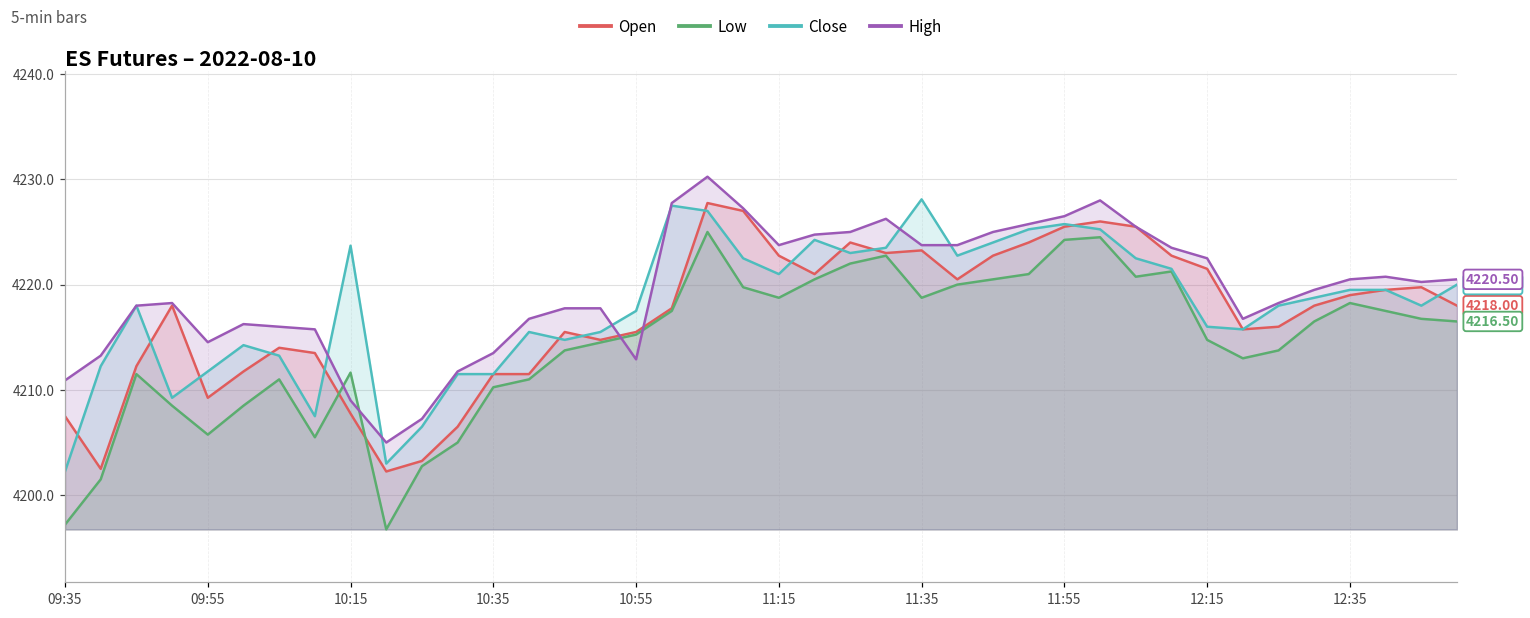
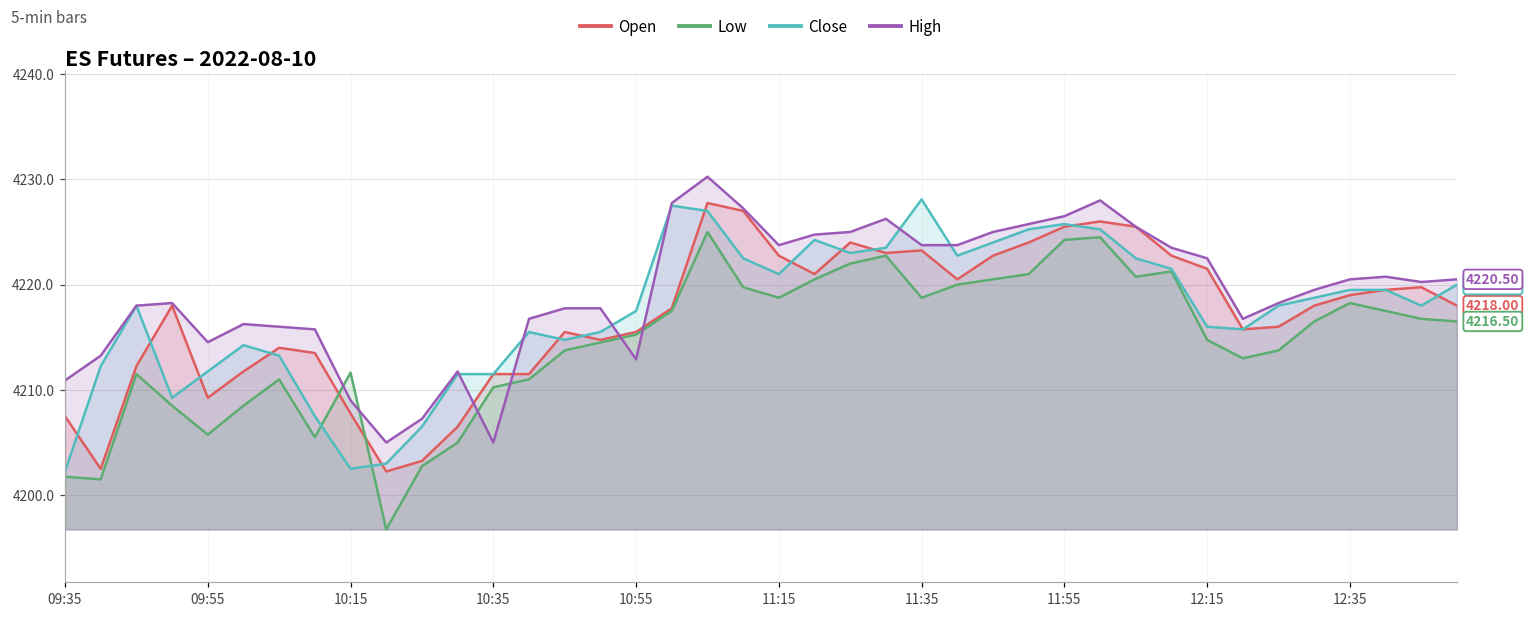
  {
    "Open": {
      "09:35": 4208,
      "09:55": 4209,
      "10:15": 4208,
      "11:15": 4223,
      "11:35": 4223,
      "12:15": 4222,
      "12:35": 4219
    },
    "Low": {
-     "09:35": 4197,
+     "09:35": 4202,
      "09:55": 4206,
      "10:15": 4212,
      "10:35": 4210,
      "11:15": 4219,
      "11:35": 4219,
      "11:55": 4224,
      "12:15": 4215,
      "12:35": 4218
    },
    "Close": {
      "09:35": 4202,
      "09:55": 4212,
-     "10:15": 4224,
+     "10:15": 4203,
      "10:55": 4218,
      "11:15": 4221,
      "11:35": 4228,
      "12:15": 4216,
      "12:35": 4220
    },
    "High": {
      "09:35": 4211,
      "09:55": 4215,
      "10:15": 4209,
-     "10:35": 4214,
+     "10:35": 4205,
      "10:55": 4213,
      "11:15": 4224,
      "11:35": 4224,
      "11:55": 4227,
      "12:15": 4223,
      "12:35": 4221
    }
  }
